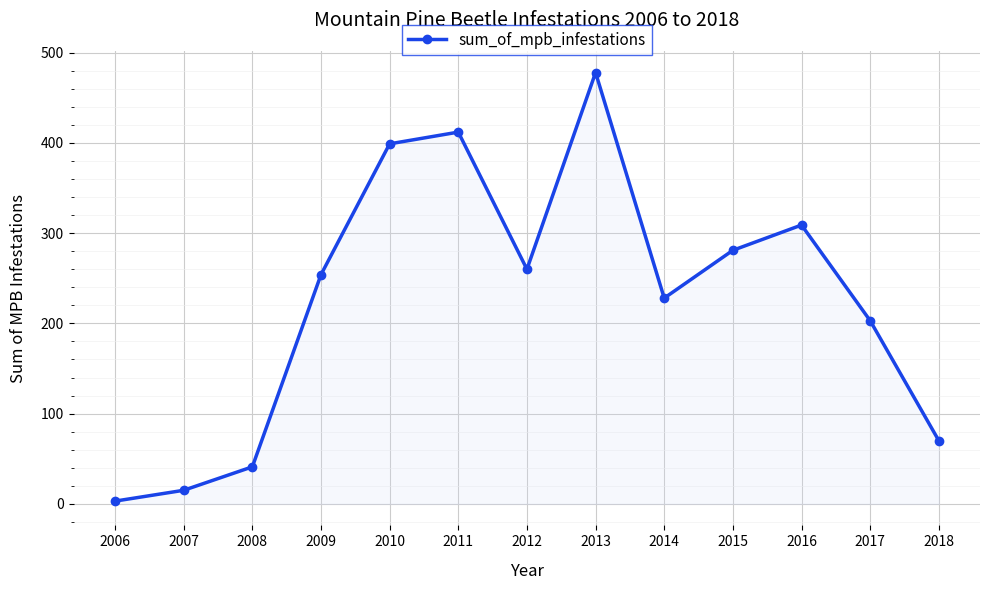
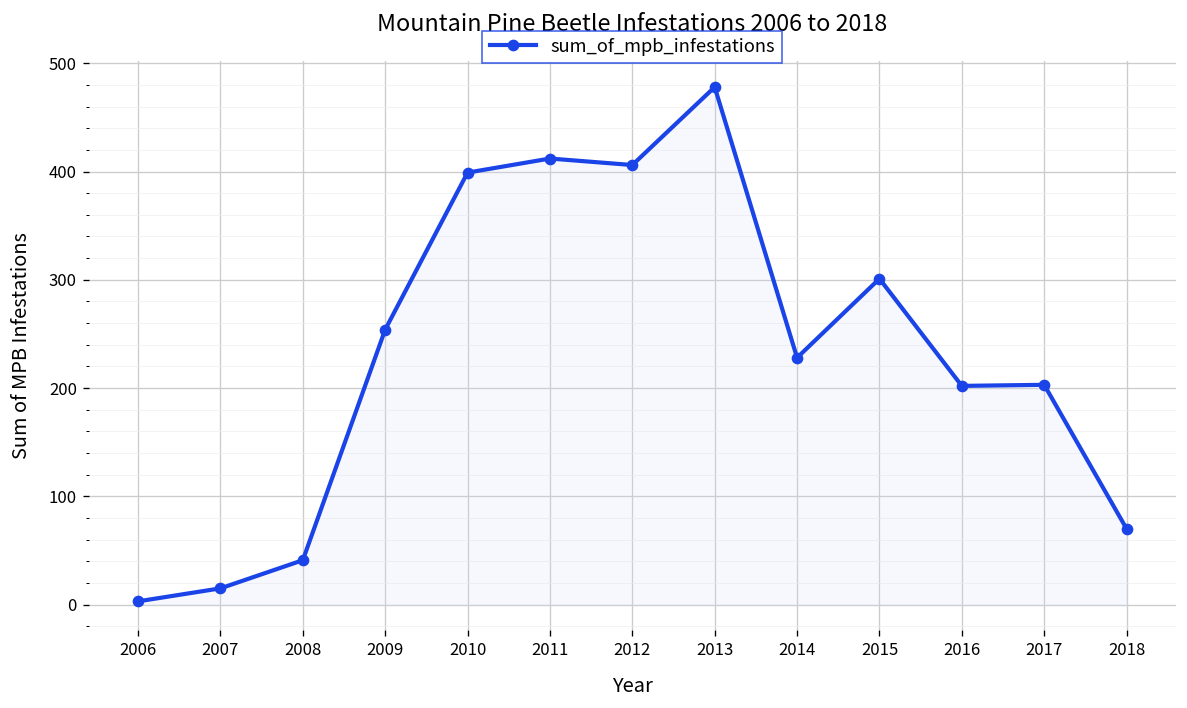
  {
    "2006": 0,
    "2007": 20,
    "2008": 40,
    "2009": 250,
    "2010": 400,
    "2011": 410,
-   "2012": 260,
+   "2012": 410,
    "2013": 480,
    "2014": 230,
-   "2015": 280,
-   "2016": 310,
+   "2015": 300,
+   "2016": 200,
    "2017": 200,
    "2018": 70
  }
